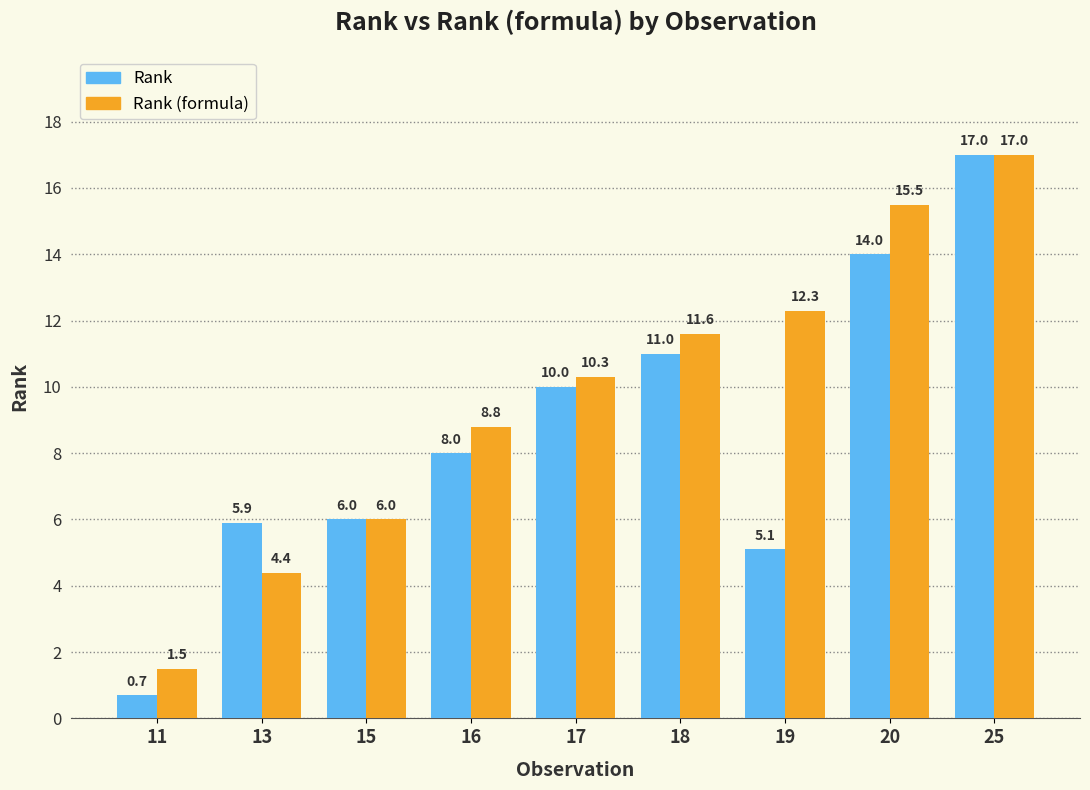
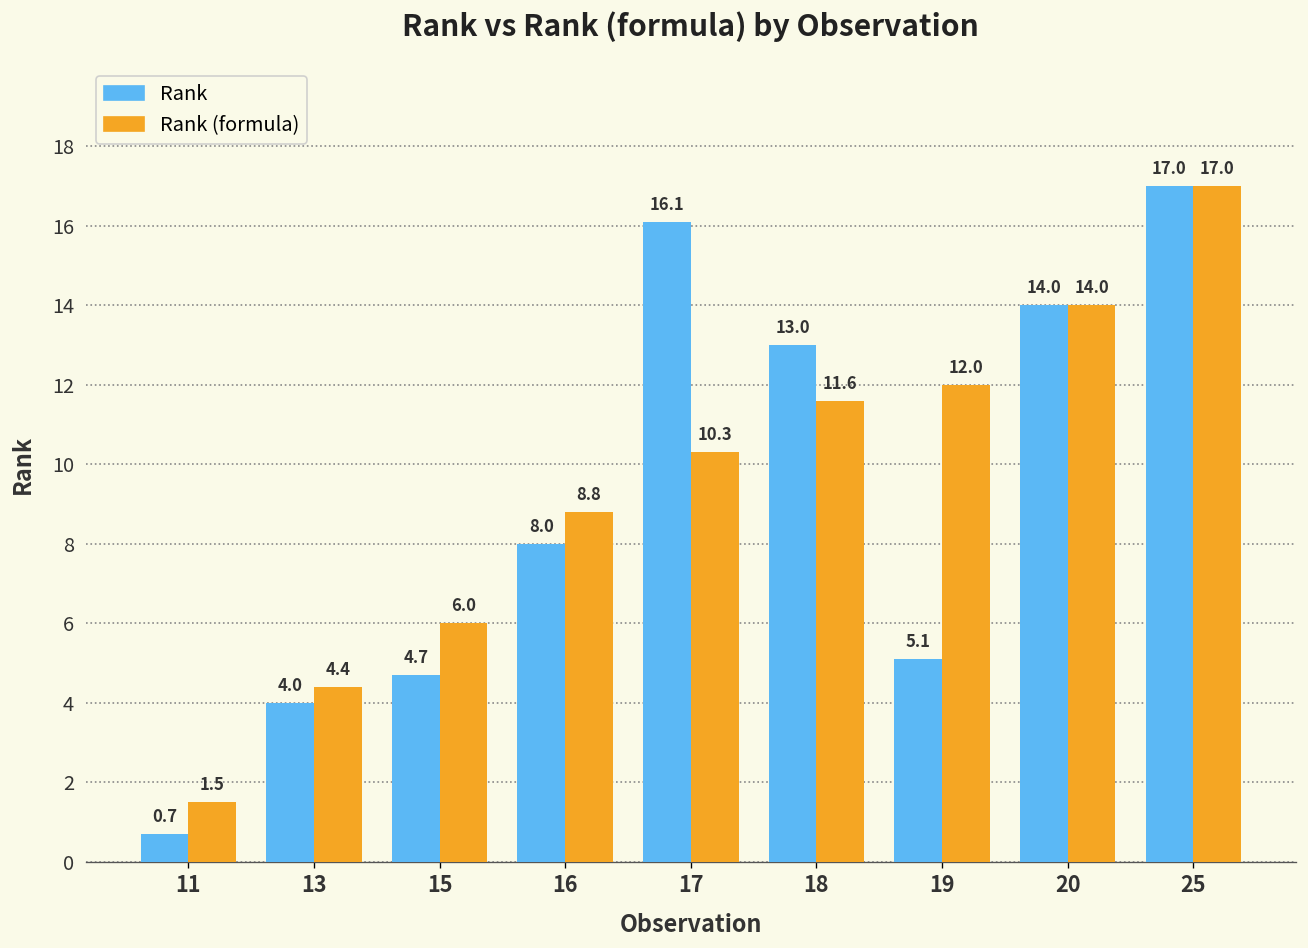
  {
    "Rank": {
      "11": 0.7,
-     "13": 5.9,
-     "15": 6.0,
+     "13": 4.0,
+     "15": 4.7,
      "16": 8.0,
-     "17": 10.0,
-     "18": 11.0,
+     "17": 16.1,
+     "18": 13.0,
      "19": 5.1,
      "20": 14.0,
      "25": 17.0
    },
    "Rank (formula)": {
      "11": 1.5,
      "13": 4.4,
      "15": 6.0,
      "16": 8.8,
      "17": 10.3,
      "18": 11.6,
-     "19": 12.3,
-     "20": 15.5,
+     "19": 12.0,
+     "20": 14.0,
      "25": 17.0
    }
  }
